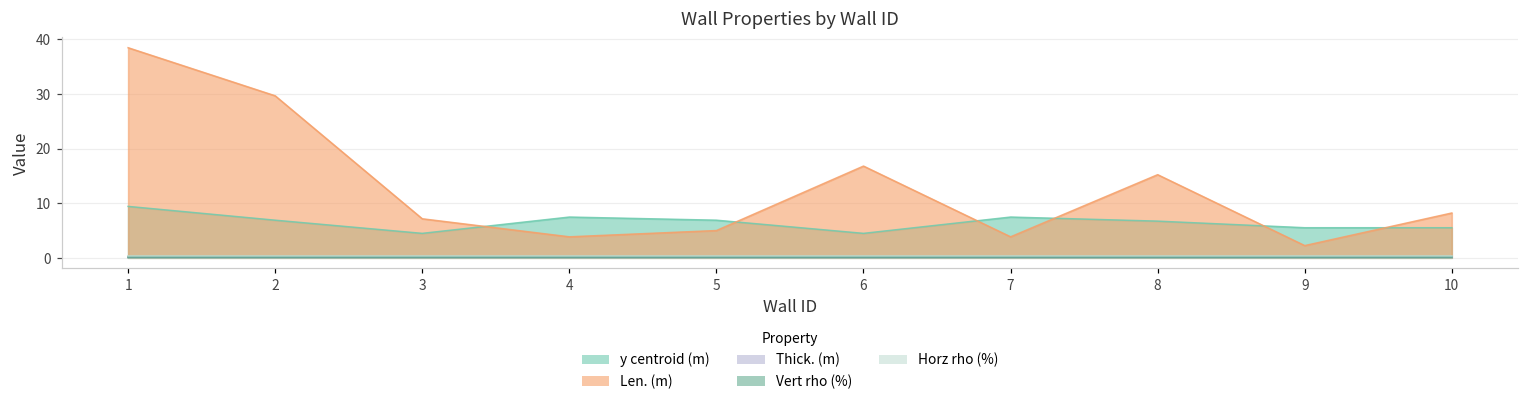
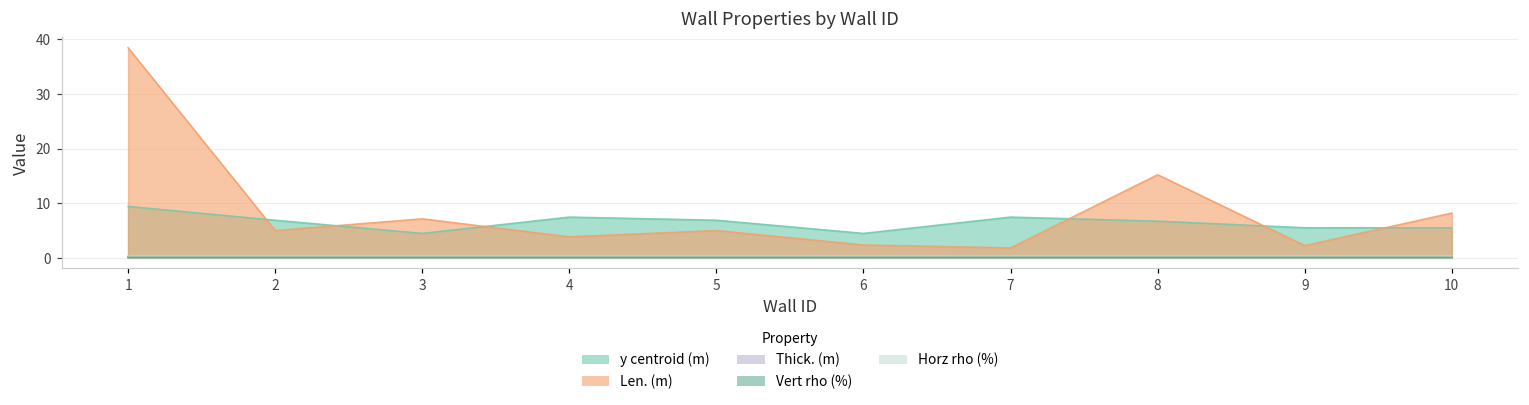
  {
    "Len. (m)": {
      "1": 38,
-     "2": 30,
+     "2": 5,
      "3": 7,
      "4": 4,
      "5": 5,
-     "6": 17,
-     "7": 4,
+     "6": 2,
+     "7": 2,
      "8": 15,
      "9": 2,
      "10": 8
    }
  }
